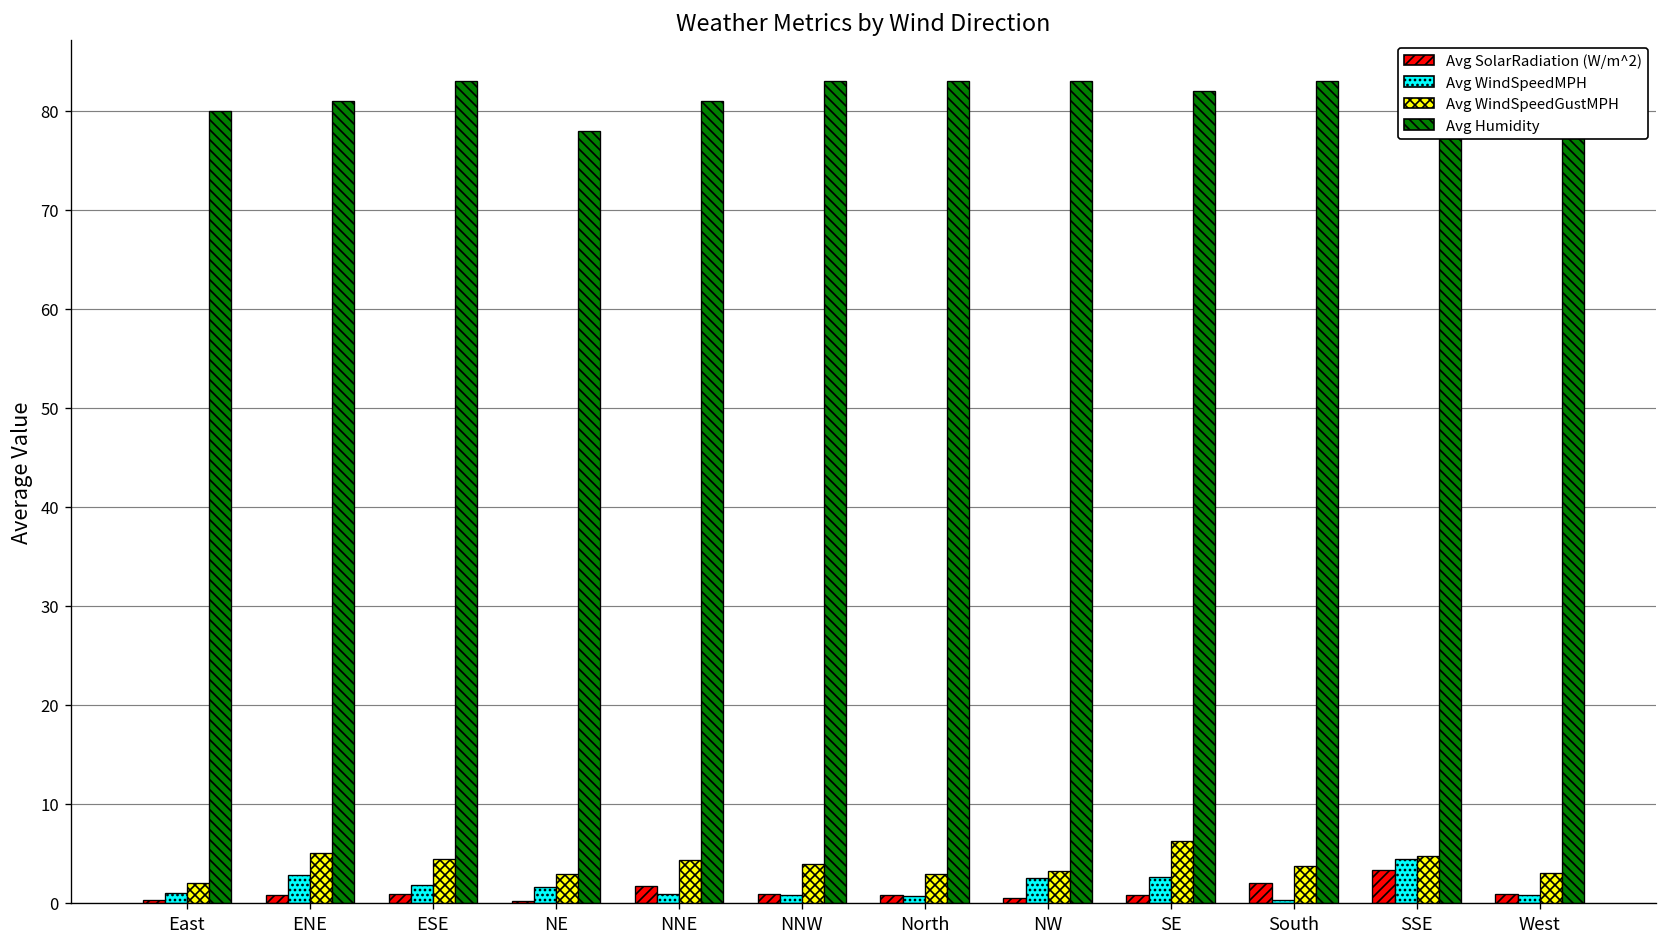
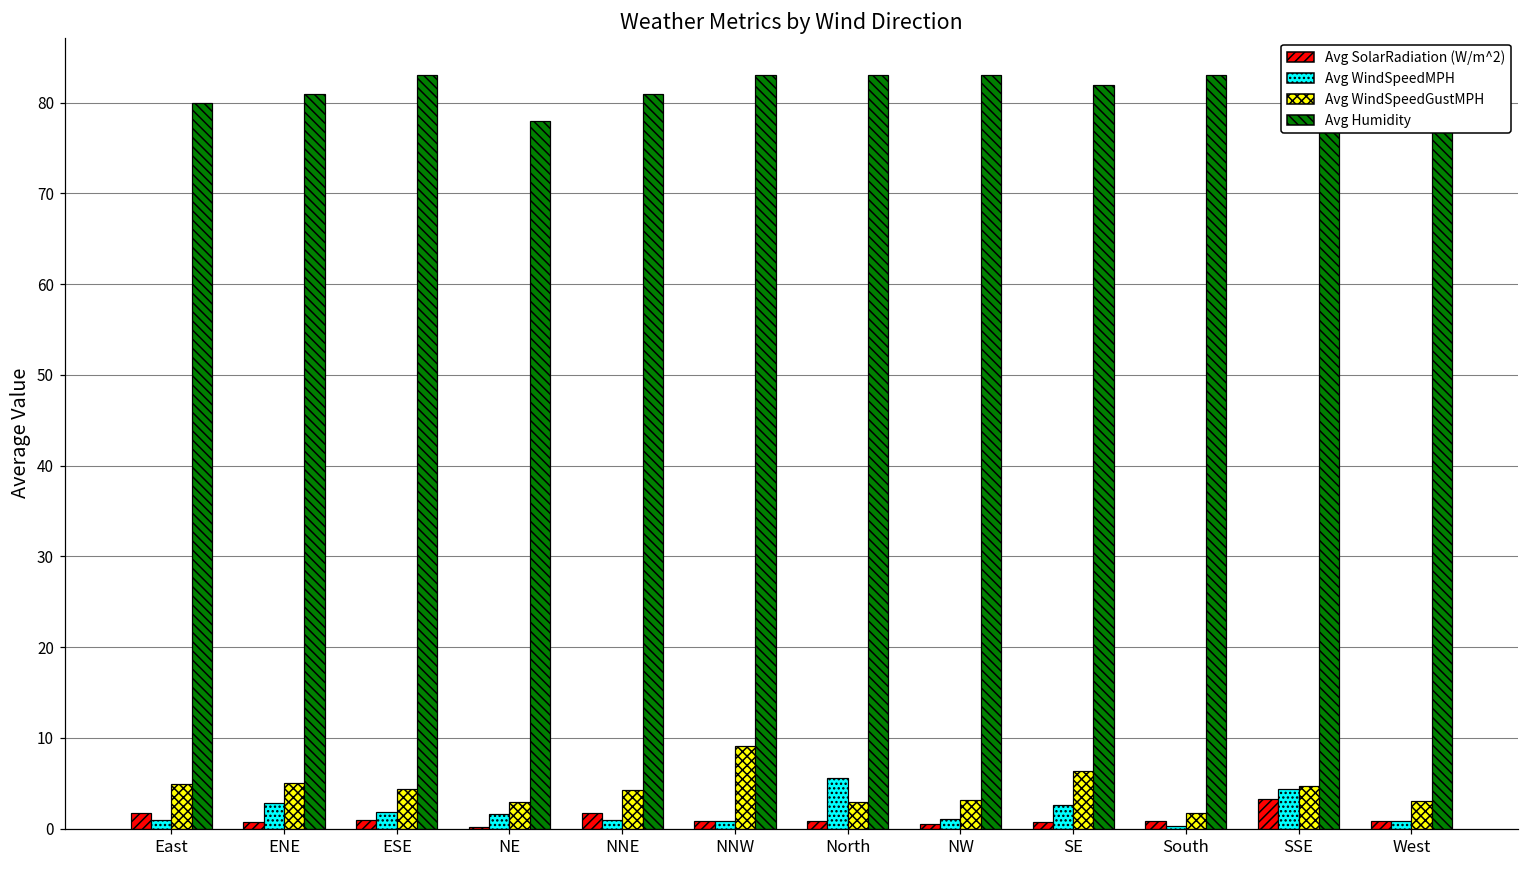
  {
    "Avg SolarRadiation (W/m^2)": {
-     "East": 0,
+     "East": 2,
      "ENE": 1,
      "ESE": 1,
      "NNE": 2,
      "NNW": 1,
      "North": 1,
      "NW": 0,
      "SE": 1,
-     "South": 2,
+     "South": 1,
      "SSE": 3,
      "West": 1
    },
    "Avg WindSpeedMPH": {
      "East": 1,
      "ENE": 3,
      "ESE": 2,
      "NE": 2,
      "NNE": 1,
      "NNW": 1,
-     "North": 1,
-     "NW": 3,
+     "North": 6,
+     "NW": 1,
      "SE": 3,
      "SSE": 4,
      "West": 1
    },
    "Avg WindSpeedGustMPH": {
-     "East": 2,
+     "East": 5,
      "ENE": 5,
      "ESE": 4,
      "NE": 3,
      "NNE": 4,
-     "NNW": 4,
+     "NNW": 9,
      "North": 3,
      "NW": 3,
      "SE": 6,
-     "South": 4,
+     "South": 2,
      "SSE": 5,
      "West": 3
    },
    "Avg Humidity": {
      "East": 80,
      "ENE": 81,
      "ESE": 83,
      "NE": 78,
      "NNE": 81,
      "NNW": 83,
      "North": 83,
      "NW": 83,
      "SE": 82,
      "South": 83
    }
  }
